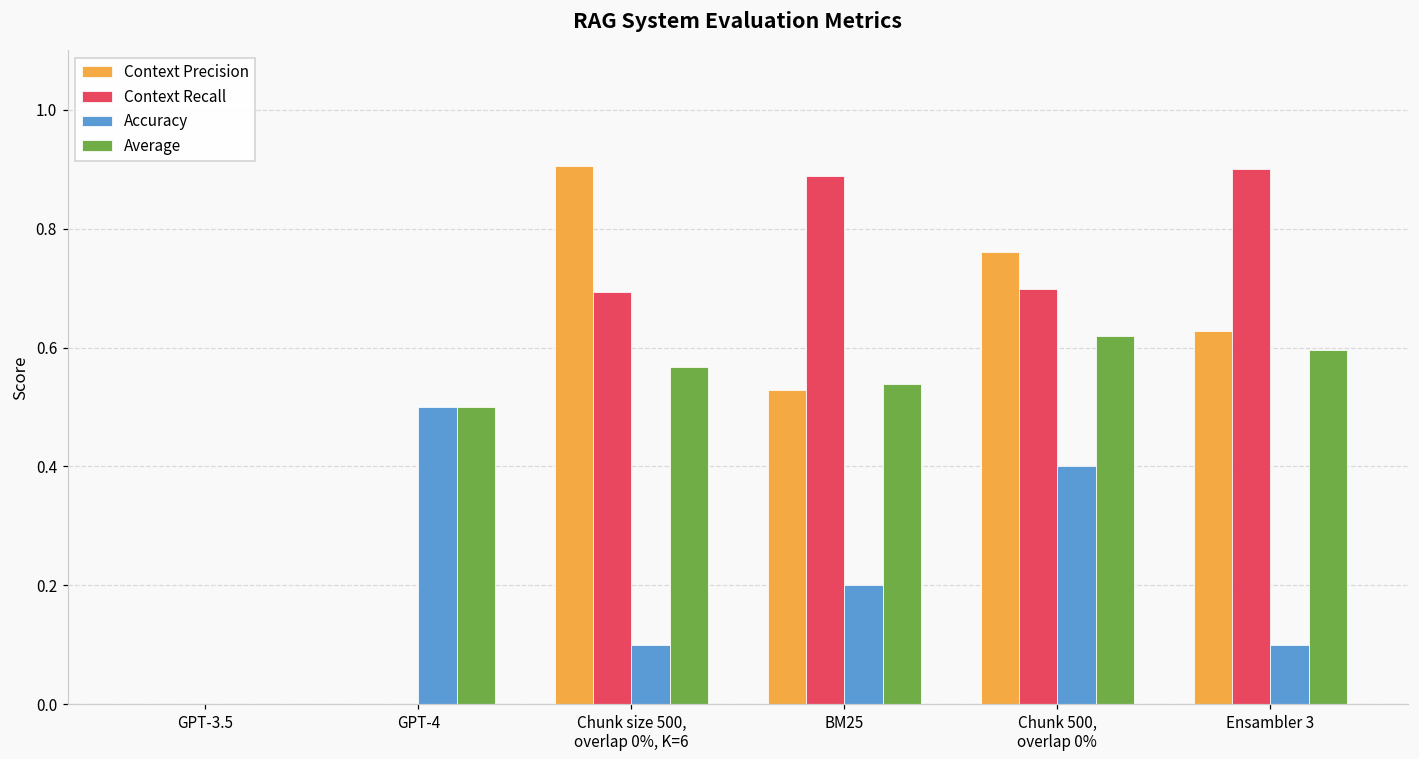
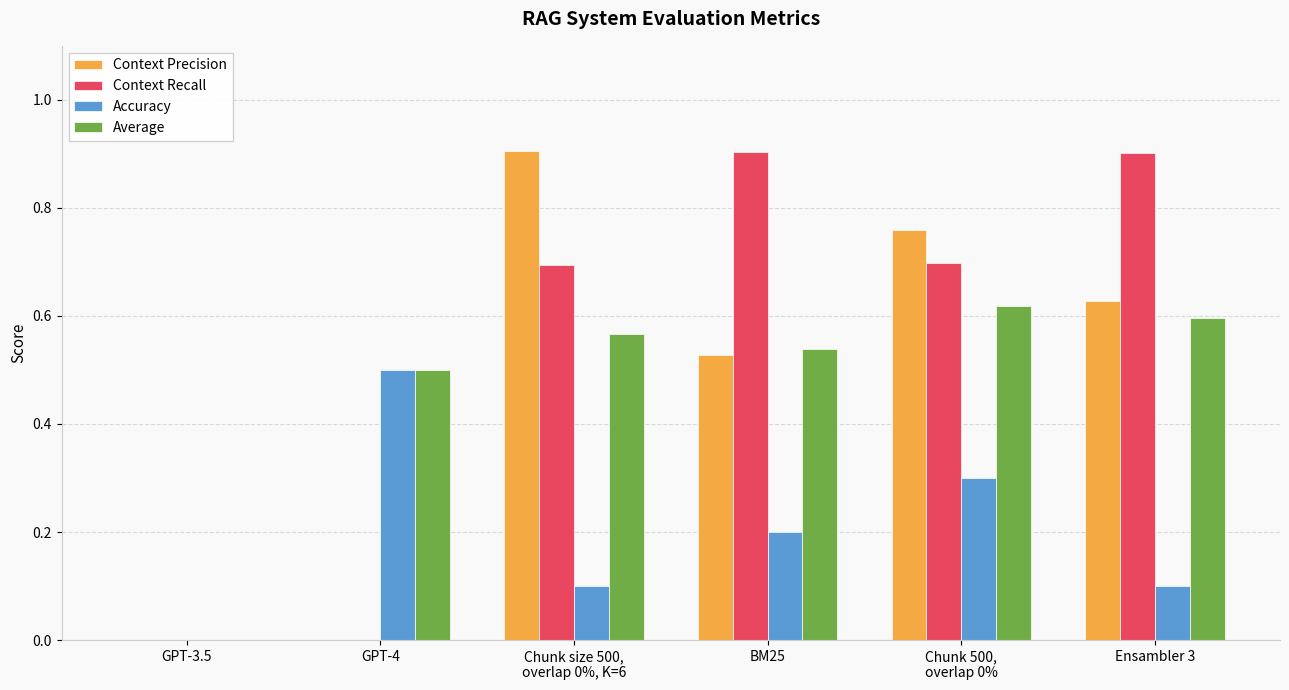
  {
    "Context Precision": {
      "GPT-3.5": 0.00,
      "GPT-4": 0.00,
      "Chunk size 500, overlap 0%, K=6": 0.91,
      "BM25": 0.53,
      "Chunk 500, overlap 0%": 0.76,
      "Ensambler 3": 0.63
    },
    "Context Recall": {
      "GPT-3.5": 0.00,
      "GPT-4": 0.00,
      "Chunk size 500, overlap 0%, K=6": 0.69,
-     "BM25": 0.89,
+     "BM25": 0.90,
      "Chunk 500, overlap 0%": 0.70,
      "Ensambler 3": 0.90
    },
    "Accuracy": {
      "GPT-3.5": 0.0,
      "GPT-4": 0.5,
      "Chunk size 500, overlap 0%, K=6": 0.1,
      "BM25": 0.2,
-     "Chunk 500, overlap 0%": 0.4,
+     "Chunk 500, overlap 0%": 0.3,
      "Ensambler 3": 0.1
    },
    "Average": {
      "GPT-3.5": 0.00,
      "GPT-4": 0.50,
      "Chunk size 500, overlap 0%, K=6": 0.57,
      "BM25": 0.54,
      "Chunk 500, overlap 0%": 0.62,
      "Ensambler 3": 0.60
    }
  }
